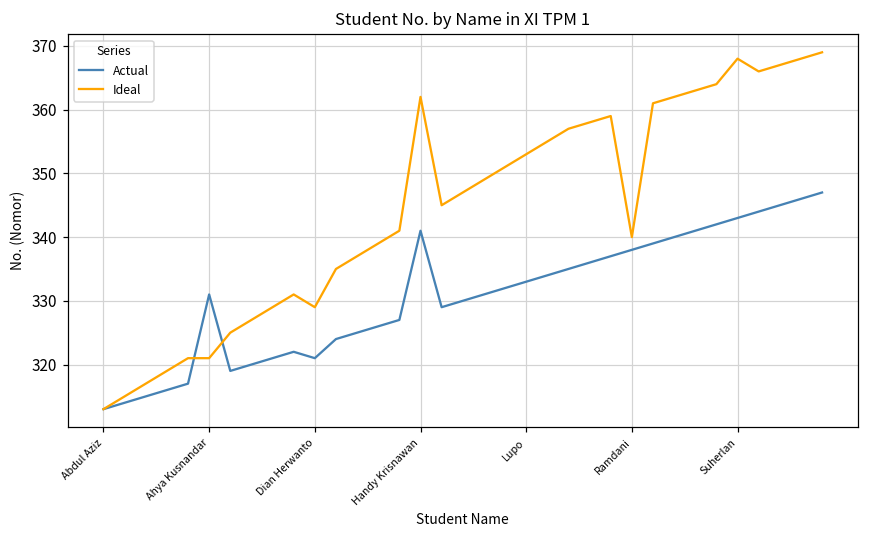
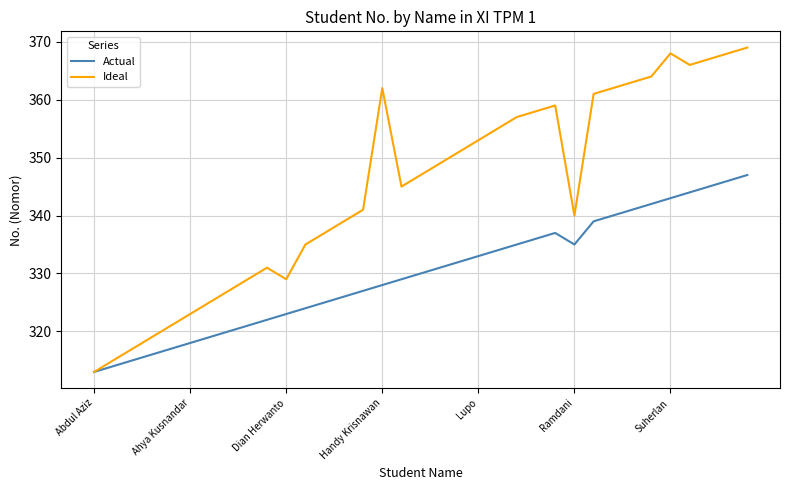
  {
    "Actual": {
-     "Ahya Kusnandar": 331,
-     "Dian Herwanto": 321,
-     "Handy Krisnawan": 341,
+     "Ahya Kusnandar": 318,
+     "Dian Herwanto": 323,
+     "Handy Krisnawan": 328,
      "Lupo": 333,
-     "Ramdani": 338,
+     "Ramdani": 335,
      "Suherlan": 343
    },
    "Ideal": {
-     "Ahya Kusnandar": 321,
+     "Ahya Kusnandar": 323,
      "Dian Herwanto": 329,
      "Handy Krisnawan": 362,
      "Lupo": 353,
      "Ramdani": 340,
      "Suherlan": 368
    }
  }
